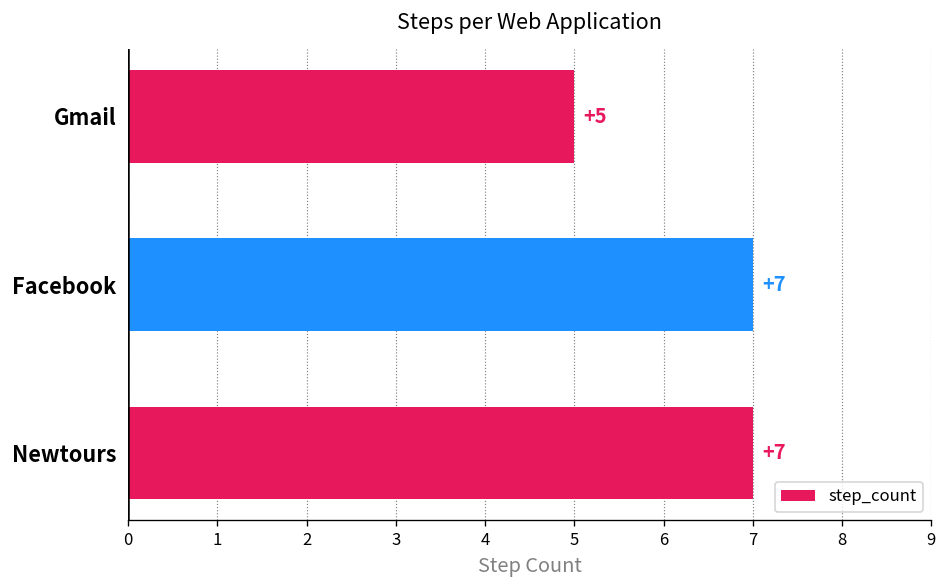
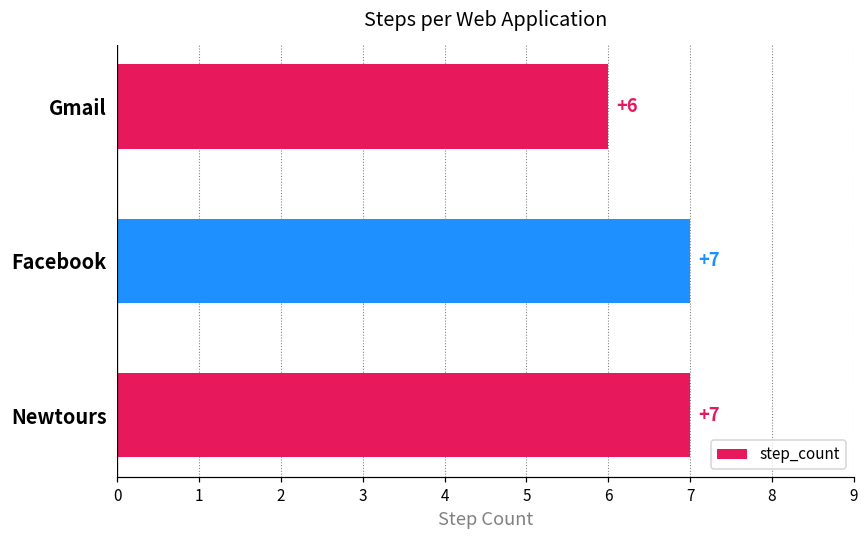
  {
-   "Gmail": "+5",
+   "Gmail": "+6",
    "Facebook": "+7",
    "Newtours": "+7"
  }
